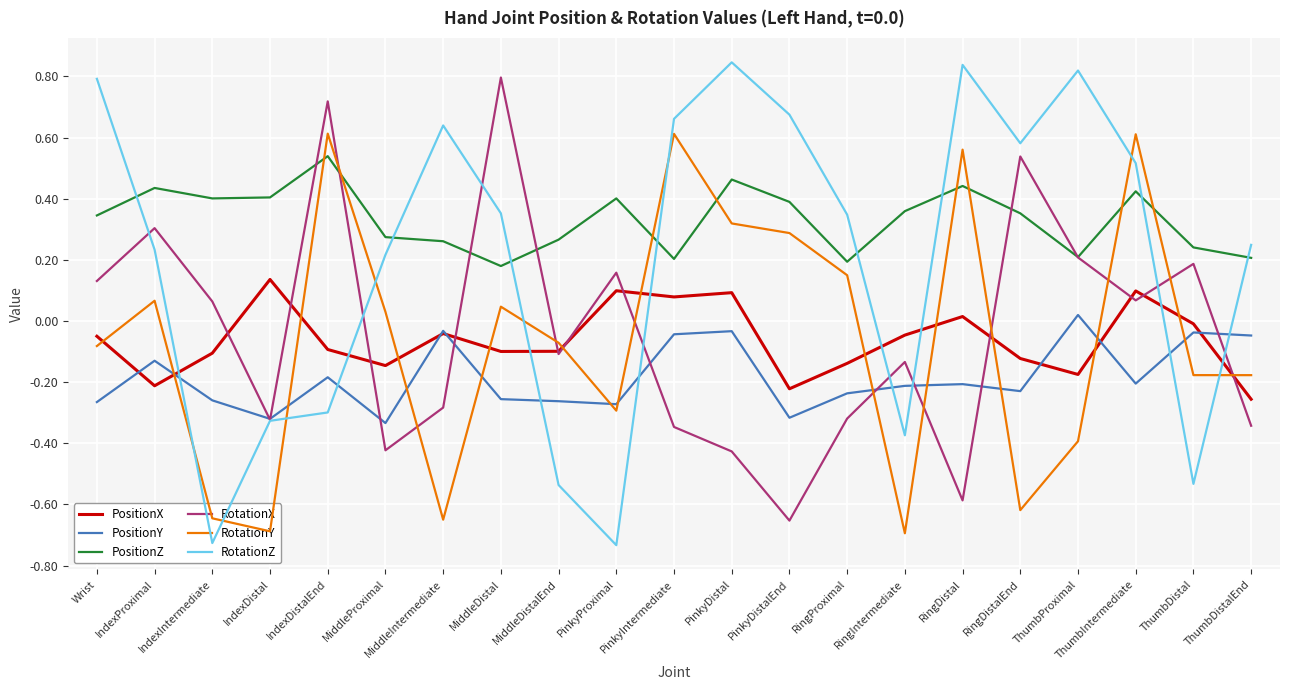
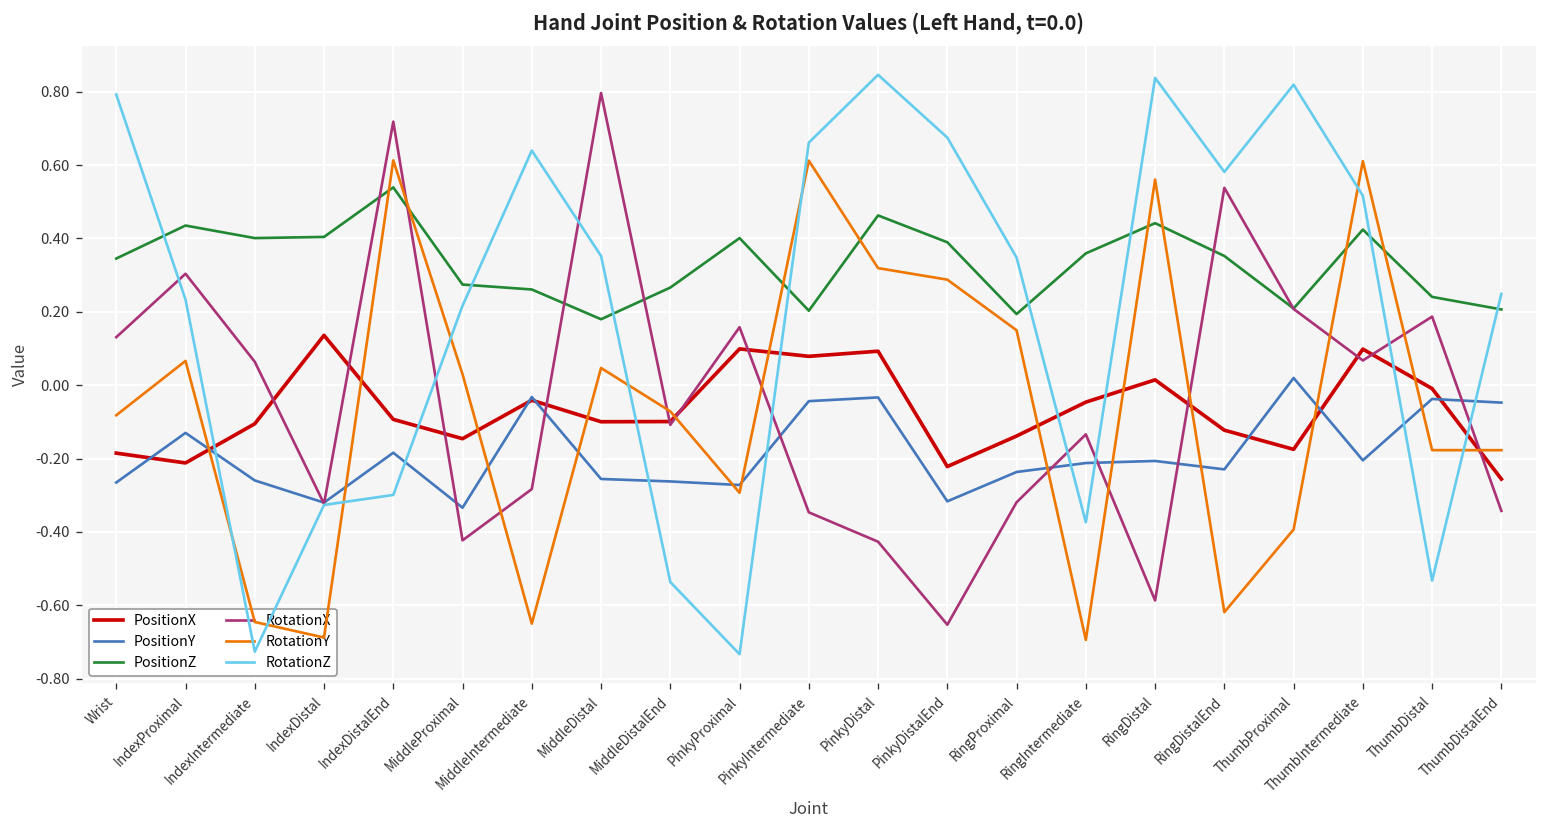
  {
    "PositionX": {
-     "Wrist": -0.05,
+     "Wrist": -0.19,
      "IndexProximal": -0.21,
      "IndexIntermediate": -0.11,
      "IndexDistal": 0.14,
      "IndexDistalEnd": -0.09,
      "MiddleProximal": -0.15,
      "MiddleIntermediate": -0.04,
      "MiddleDistal": -0.10,
      "MiddleDistalEnd": -0.10,
      "PinkyProximal": 0.10,
      "PinkyIntermediate": 0.08,
      "PinkyDistal": 0.09,
      "PinkyDistalEnd": -0.22,
      "RingProximal": -0.14,
      "RingIntermediate": -0.05,
      "RingDistal": 0.01,
      "RingDistalEnd": -0.12,
      "ThumbProximal": -0.17,
      "ThumbIntermediate": 0.10,
      "ThumbDistal": -0.01,
      "ThumbDistalEnd": -0.26
    },
    "PositionY": {
      "Wrist": -0.27,
      "IndexProximal": -0.13,
      "IndexIntermediate": -0.26,
      "IndexDistalEnd": -0.18,
      "MiddleProximal": -0.33,
      "MiddleIntermediate": -0.03,
      "MiddleDistal": -0.26,
      "MiddleDistalEnd": -0.26,
      "PinkyProximal": -0.27,
      "PinkyIntermediate": -0.04,
      "PinkyDistal": -0.03,
      "PinkyDistalEnd": -0.32,
      "RingProximal": -0.24,
      "RingIntermediate": -0.21,
      "RingDistal": -0.21,
      "RingDistalEnd": -0.23,
      "ThumbProximal": 0.02,
      "ThumbIntermediate": -0.20,
      "ThumbDistal": -0.04,
      "ThumbDistalEnd": -0.05
    },
    "PositionZ": {
      "Wrist": 0.35,
      "IndexProximal": 0.44,
      "IndexIntermediate": 0.40,
      "IndexDistal": 0.40,
      "IndexDistalEnd": 0.54,
      "MiddleProximal": 0.27,
      "MiddleIntermediate": 0.26,
      "MiddleDistal": 0.18,
      "MiddleDistalEnd": 0.27,
      "PinkyProximal": 0.40,
      "PinkyIntermediate": 0.20,
      "PinkyDistal": 0.46,
      "PinkyDistalEnd": 0.39,
      "RingProximal": 0.19,
      "RingIntermediate": 0.36,
      "RingDistal": 0.44,
      "RingDistalEnd": 0.35,
      "ThumbIntermediate": 0.42,
      "ThumbDistal": 0.24,
      "ThumbDistalEnd": 0.21
    },
    "RotationX": {
      "Wrist": 0.13,
      "IndexProximal": 0.30,
      "IndexIntermediate": 0.06,
      "IndexDistalEnd": 0.72,
      "MiddleProximal": -0.42,
      "MiddleIntermediate": -0.28,
      "MiddleDistal": 0.80,
      "MiddleDistalEnd": -0.11,
      "PinkyProximal": 0.16,
      "PinkyIntermediate": -0.35,
      "PinkyDistal": -0.43,
      "PinkyDistalEnd": -0.65,
      "RingProximal": -0.32,
      "RingIntermediate": -0.13,
      "RingDistal": -0.59,
      "RingDistalEnd": 0.54,
      "ThumbIntermediate": 0.07,
      "ThumbDistal": 0.19,
      "ThumbDistalEnd": -0.34
    },
    "RotationY": {
      "Wrist": -0.08,
      "IndexProximal": 0.07,
      "IndexDistalEnd": 0.61,
      "MiddleProximal": 0.03,
      "MiddleIntermediate": -0.65,
      "MiddleDistal": 0.05,
      "MiddleDistalEnd": -0.07,
      "PinkyProximal": -0.29,
      "PinkyIntermediate": 0.61,
      "PinkyDistal": 0.32,
      "PinkyDistalEnd": 0.29,
      "RingProximal": 0.15,
      "RingIntermediate": -0.69,
      "RingDistal": 0.56,
      "RingDistalEnd": -0.62,
      "ThumbProximal": -0.39,
      "ThumbIntermediate": 0.61,
      "ThumbDistal": -0.18,
      "ThumbDistalEnd": -0.18
    },
    "RotationZ": {
      "Wrist": 0.79,
      "IndexProximal": 0.23,
      "IndexDistalEnd": -0.30,
      "MiddleProximal": 0.22,
      "MiddleIntermediate": 0.64,
      "MiddleDistal": 0.35,
      "MiddleDistalEnd": -0.54,
      "PinkyProximal": -0.73,
      "PinkyIntermediate": 0.66,
      "PinkyDistal": 0.85,
      "PinkyDistalEnd": 0.67,
      "RingProximal": 0.35,
      "RingIntermediate": -0.37,
      "RingDistal": 0.84,
      "RingDistalEnd": 0.58,
      "ThumbProximal": 0.82,
      "ThumbIntermediate": 0.52,
      "ThumbDistal": -0.53,
      "ThumbDistalEnd": 0.25
    }
  }
